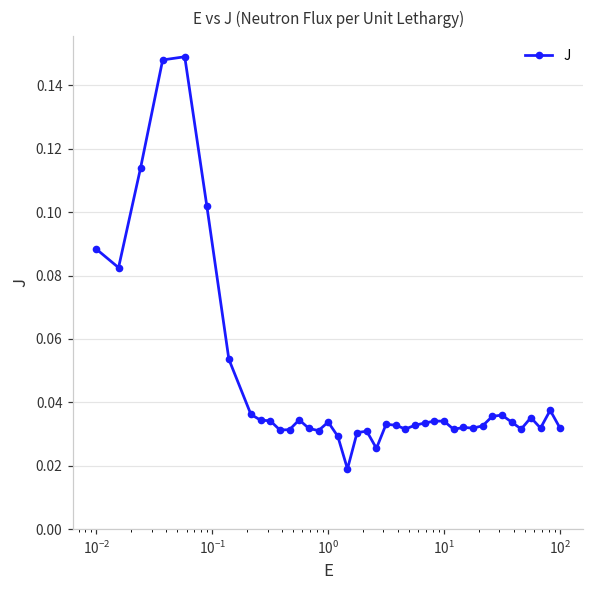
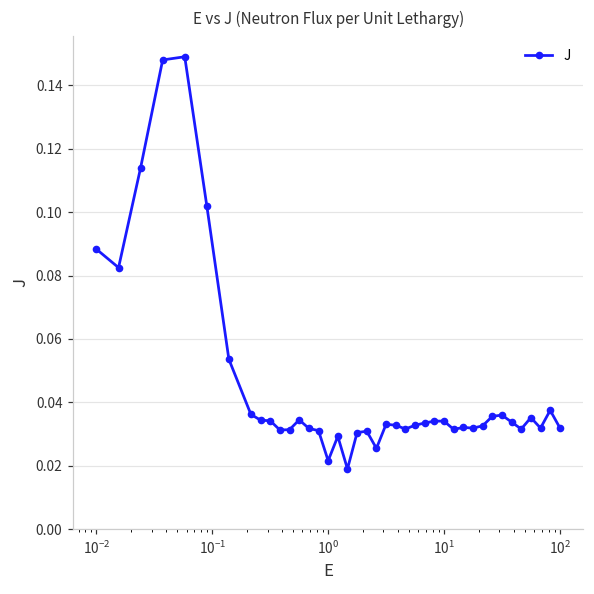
  {
    "10^-2": 0.088,
-   "10^0": 0.034,
+   "10^0": 0.022,
    "10^1": 0.034,
    "10^2": 0.032
  }
